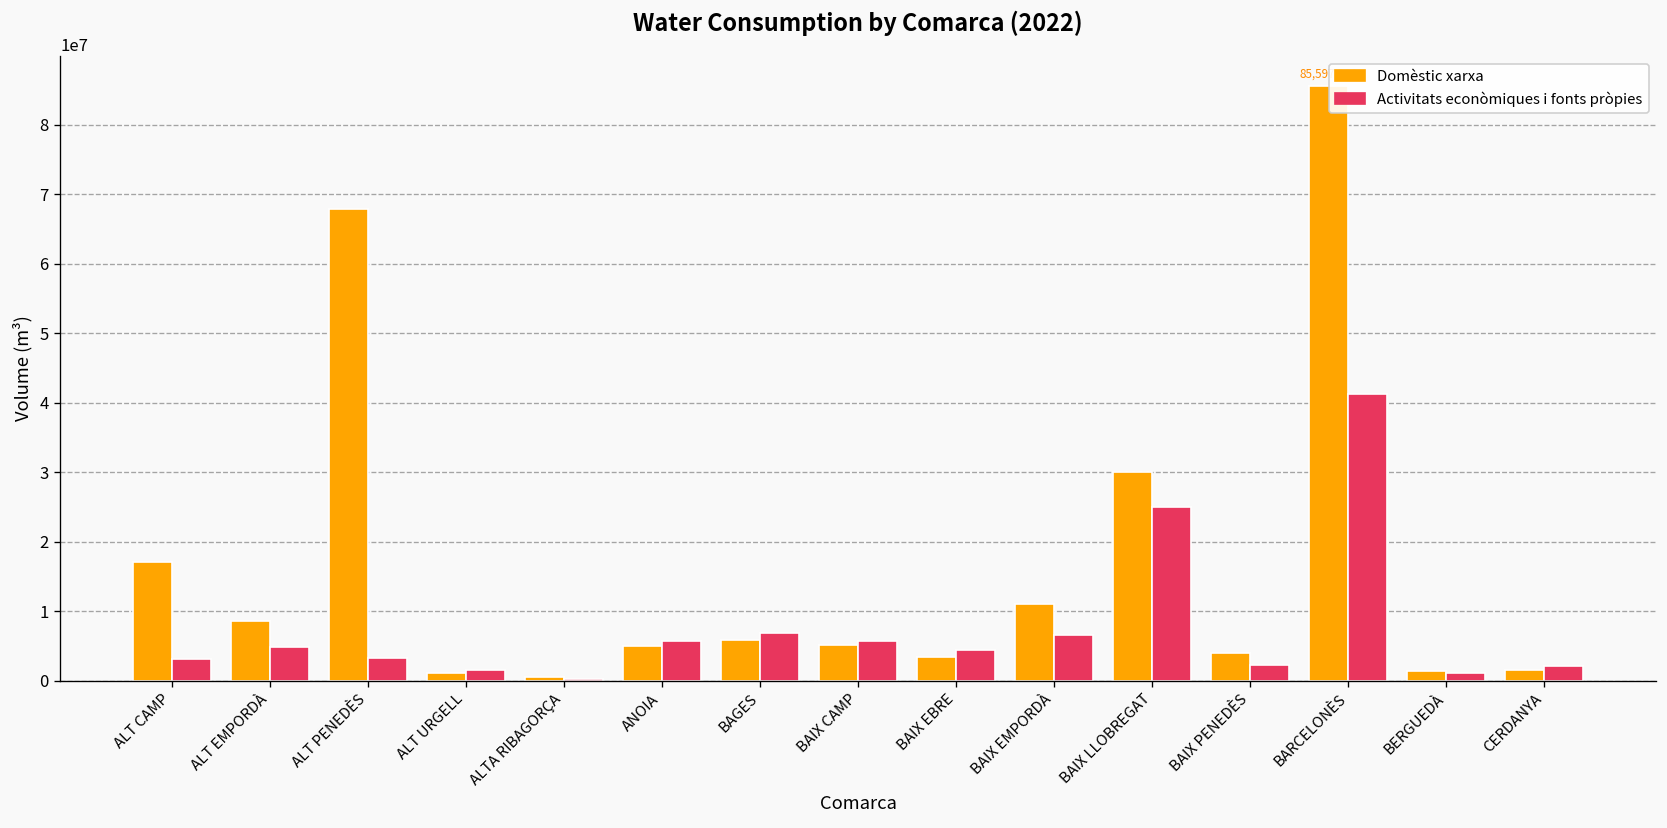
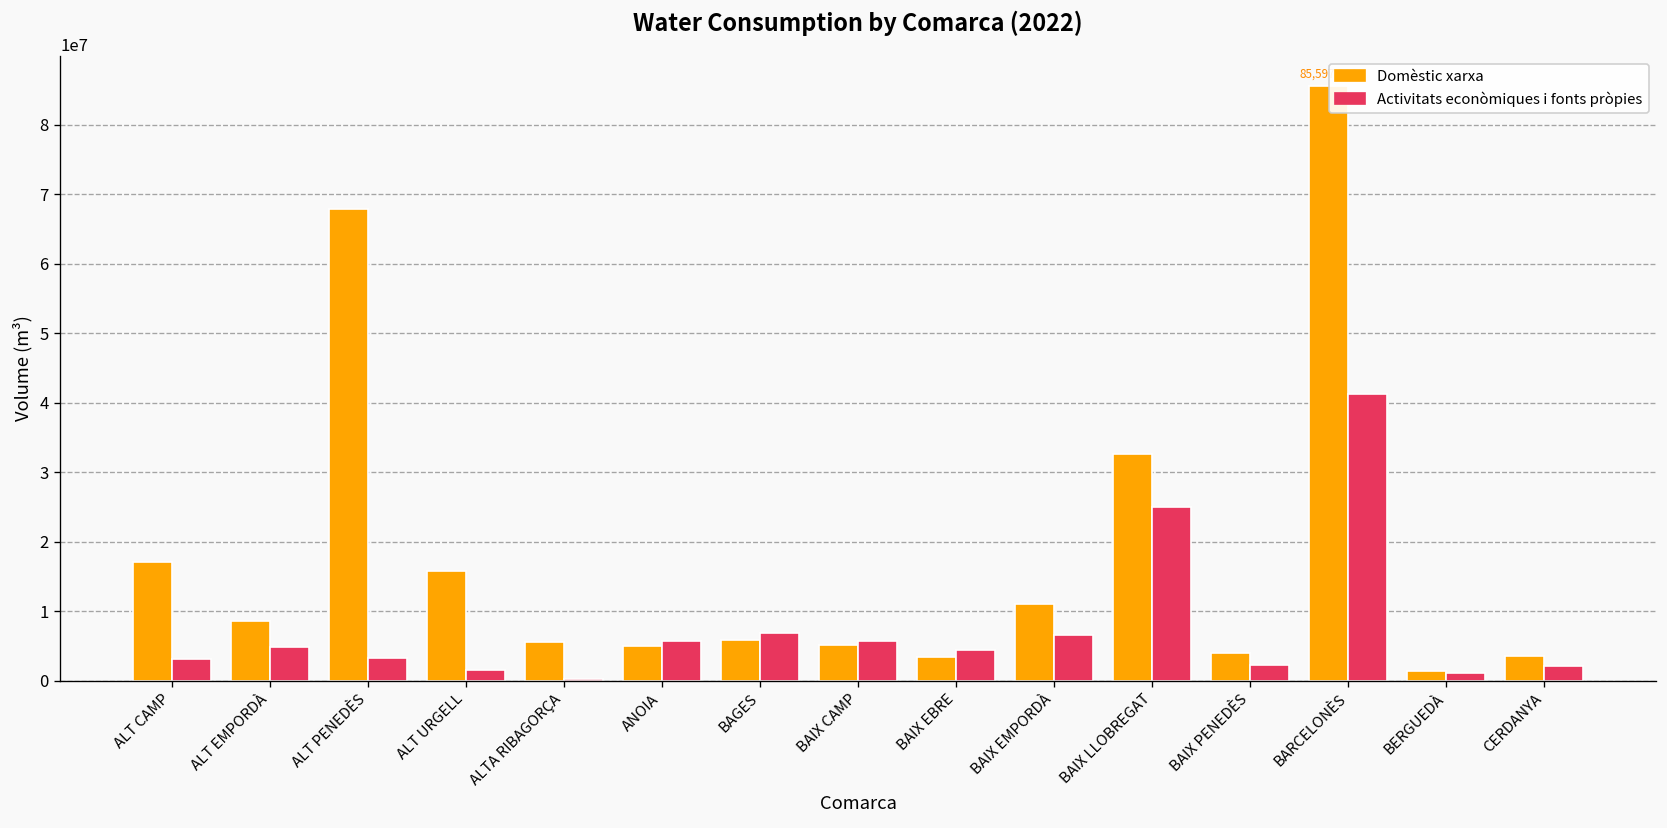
  {
    "Domèstic xarxa": {
      "ALT CAMP": 17000000,
      "ALT EMPORDÀ": 9000000,
      "ALT PENEDÈS": 68000000,
-     "ALT URGELL": 1000000,
-     "ALTA RIBAGORÇA": 0,
+     "ALT URGELL": 16000000,
+     "ALTA RIBAGORÇA": 6000000,
      "ANOIA": 5000000,
      "BAGES": 6000000,
      "BAIX CAMP": 5000000,
      "BAIX EBRE": 3000000,
      "BAIX EMPORDÀ": 11000000,
-     "BAIX LLOBREGAT": 30000000,
+     "BAIX LLOBREGAT": 33000000,
      "BAIX PENEDÈS": 4000000,
      "BERGUEDÀ": 1000000,
-     "CERDANYA": 1000000
+     "CERDANYA": 3000000
    },
    "Activitats econòmiques i fonts pròpies": {
      "ALT CAMP": 3000000,
      "ALT EMPORDÀ": 5000000,
      "ALT PENEDÈS": 3000000,
      "ALT URGELL": 1000000,
      "ANOIA": 6000000,
      "BAGES": 7000000,
      "BAIX CAMP": 6000000,
      "BAIX EBRE": 4000000,
      "BAIX EMPORDÀ": 7000000,
      "BAIX LLOBREGAT": 25000000,
      "BAIX PENEDÈS": 2000000,
      "BARCELONÈS": 41000000,
      "BERGUEDÀ": 1000000,
      "CERDANYA": 2000000
    }
  }
